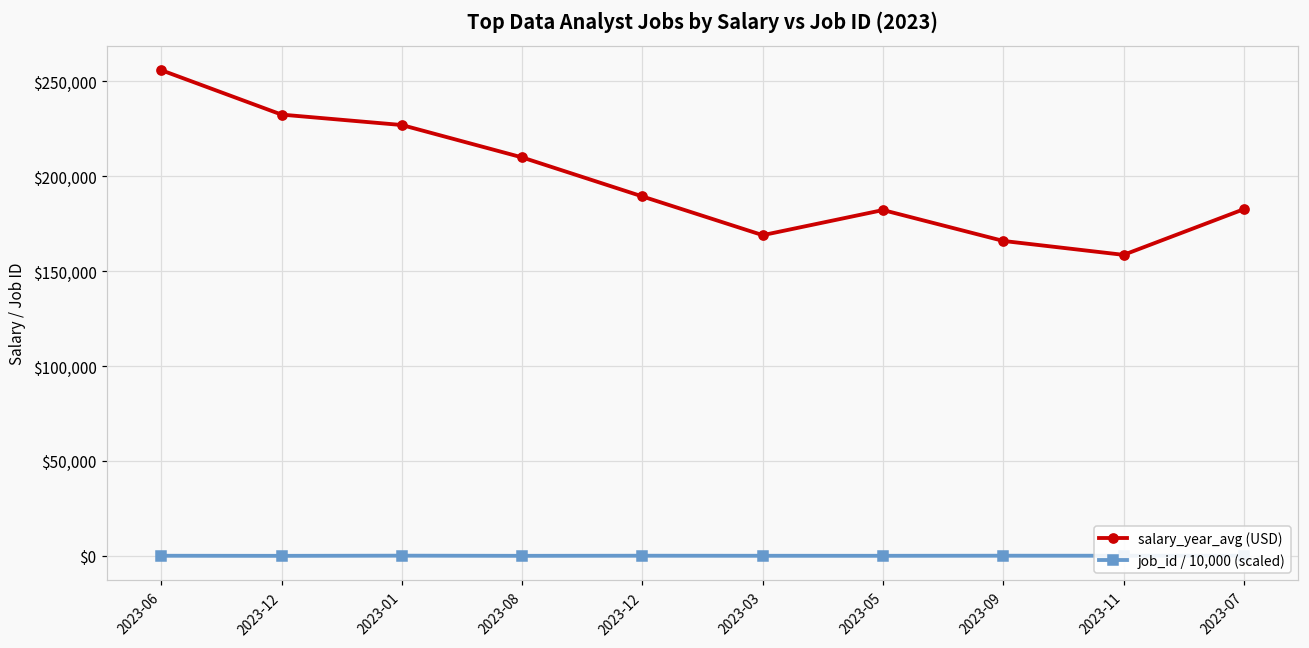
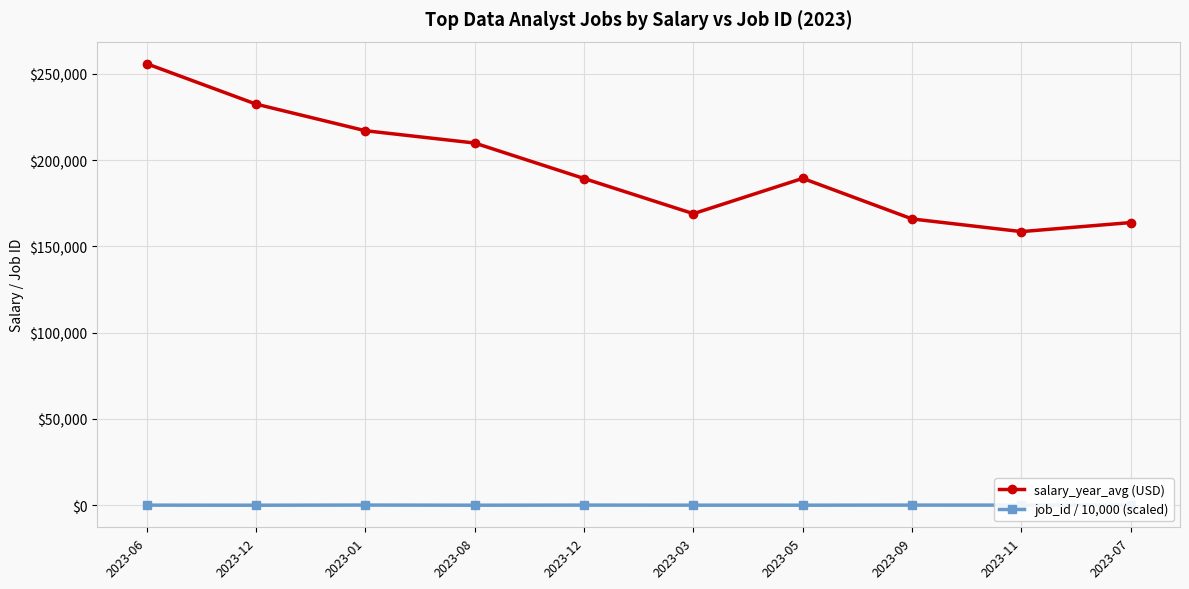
  {
    "salary_year_avg (USD)": {
      "2023-06": "$256,000",
-     "2023-01": "$227,000",
+     "2023-01": "$217,000",
      "2023-08": "$210,000",
      "2023-03": "$169,000",
-     "2023-05": "$182,000",
+     "2023-05": "$189,000",
      "2023-09": "$166,000",
      "2023-11": "$159,000",
-     "2023-07": "$183,000"
+     "2023-07": "$164,000"
    },
    "job_id / 10,000 (scaled)": {
      "2023-06": "$0",
      "2023-01": "$0",
      "2023-08": "$0",
      "2023-03": "$0",
      "2023-05": "$0",
      "2023-09": "$0"
    }
  }
